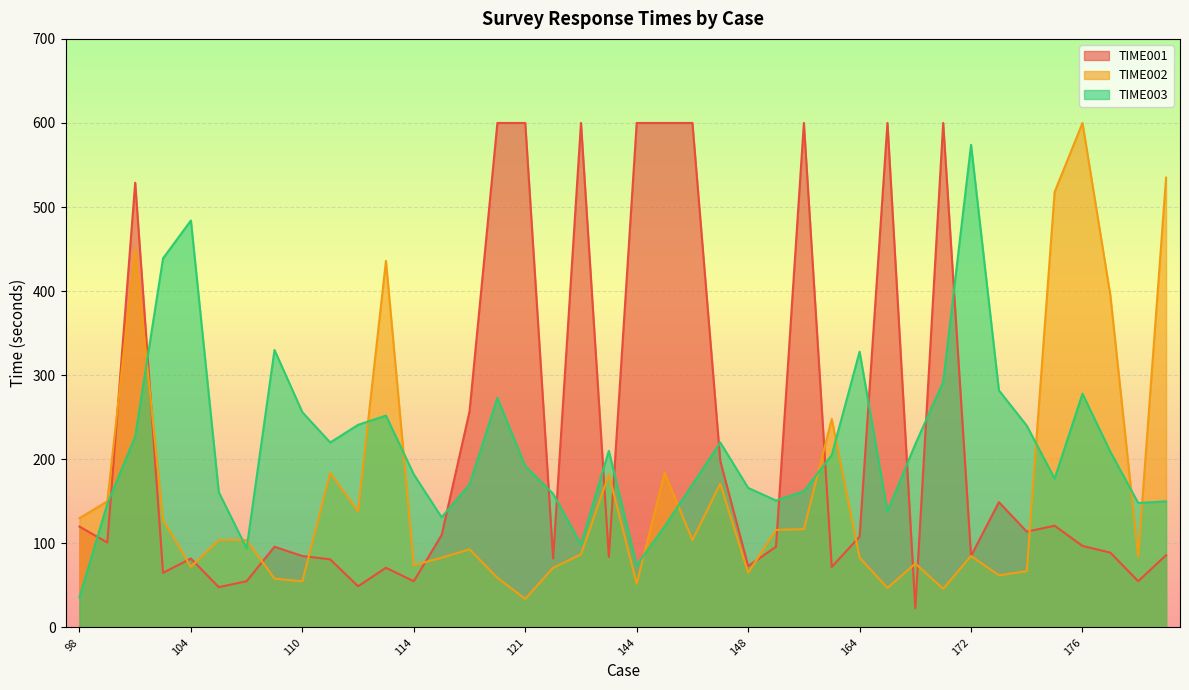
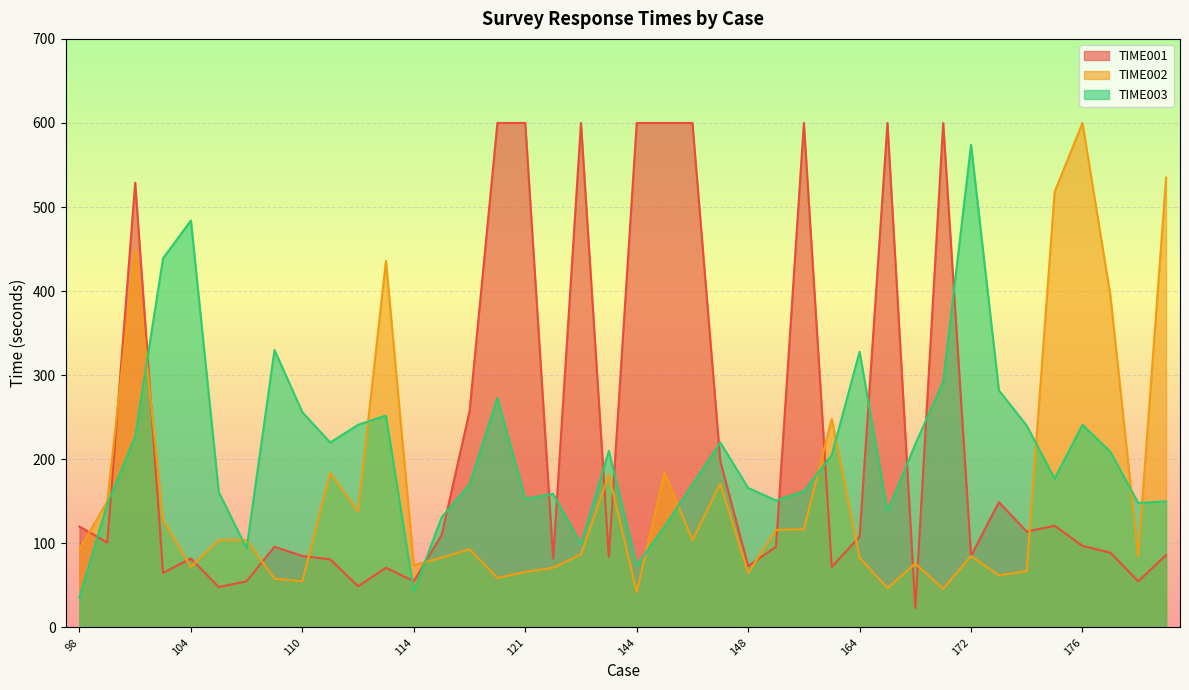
  {
    "TIME001": {
      "98": 120,
      "104": 80,
      "110": 90,
      "114": 60,
      "121": 600,
      "144": 600,
      "148": 70,
      "164": 110,
      "176": 100
    },
    "TIME002": {
-     "98": 130,
+     "98": 90,
      "104": 70,
      "110": 60,
      "114": 70,
-     "121": 30,
-     "144": 50,
+     "121": 70,
+     "144": 40,
      "148": 70,
      "164": 80,
      "176": 600
    },
    "TIME003": {
      "98": 40,
      "104": 480,
      "110": 260,
-     "114": 180,
-     "121": 190,
+     "114": 40,
+     "121": 150,
      "144": 70,
      "148": 170,
      "164": 330,
      "172": 570,
-     "176": 280
+     "176": 240
    }
  }
